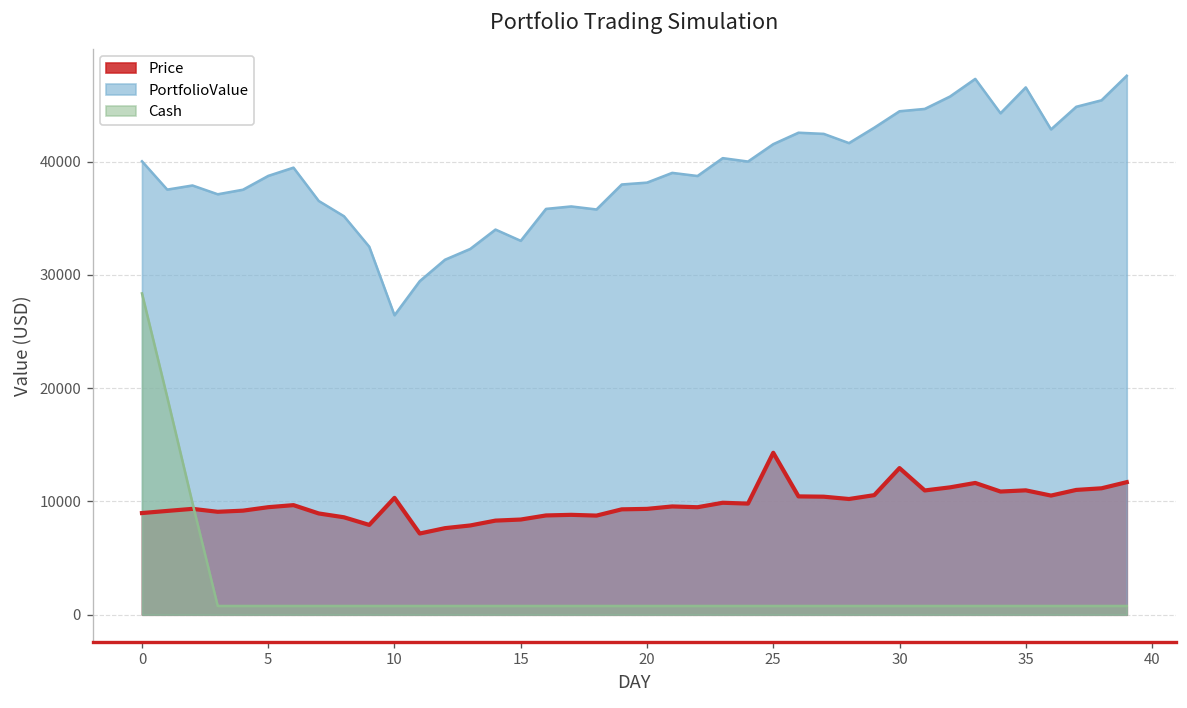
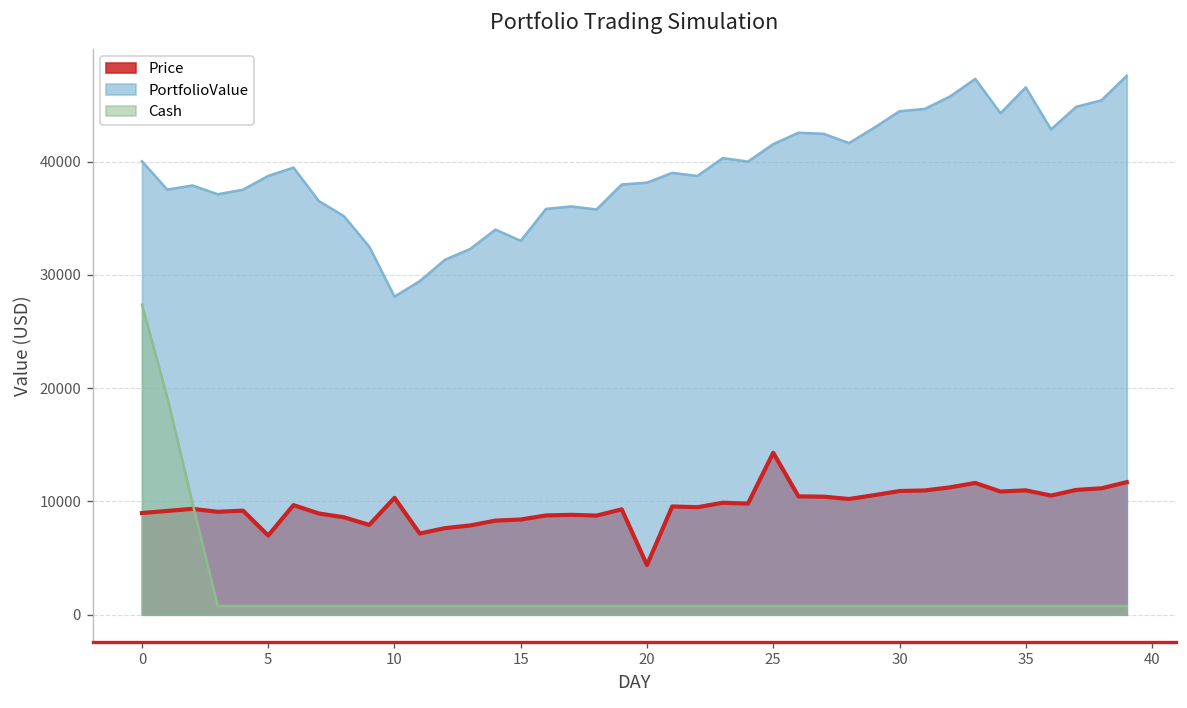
  {
    "Price": {
      "0": 9000,
-     "5": 9000,
+     "5": 7000,
      "10": 10000,
      "15": 8000,
-     "20": 9000,
+     "20": 4000,
      "25": 14000,
-     "30": 13000,
+     "30": 11000,
      "35": 11000
    },
    "PortfolioValue": {
      "0": 40000,
      "5": 39000,
-     "10": 26000,
+     "10": 28000,
      "15": 33000,
      "20": 38000,
      "25": 42000,
      "30": 44000,
      "35": 47000
    },
    "Cash": {
-     "0": 28000,
+     "0": 27000,
      "5": 1000,
      "10": 1000,
      "15": 1000,
      "20": 1000,
      "25": 1000,
      "30": 1000,
      "35": 1000
    }
  }
